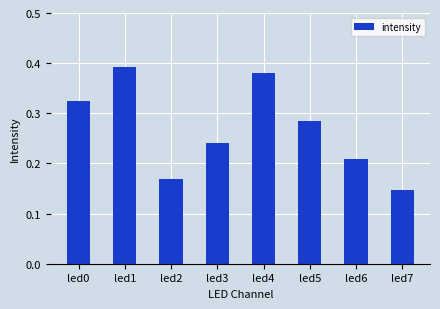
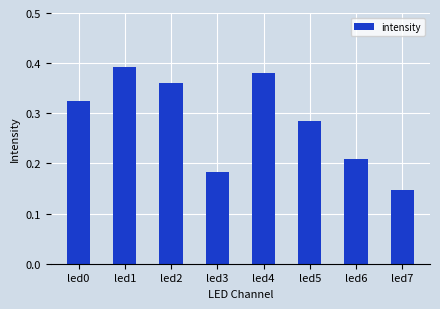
  {
    "led0": 0.33,
    "led1": 0.39,
-   "led2": 0.17,
-   "led3": 0.24,
+   "led2": 0.36,
+   "led3": 0.18,
    "led4": 0.38,
    "led5": 0.28,
    "led6": 0.21,
    "led7": 0.15
  }
